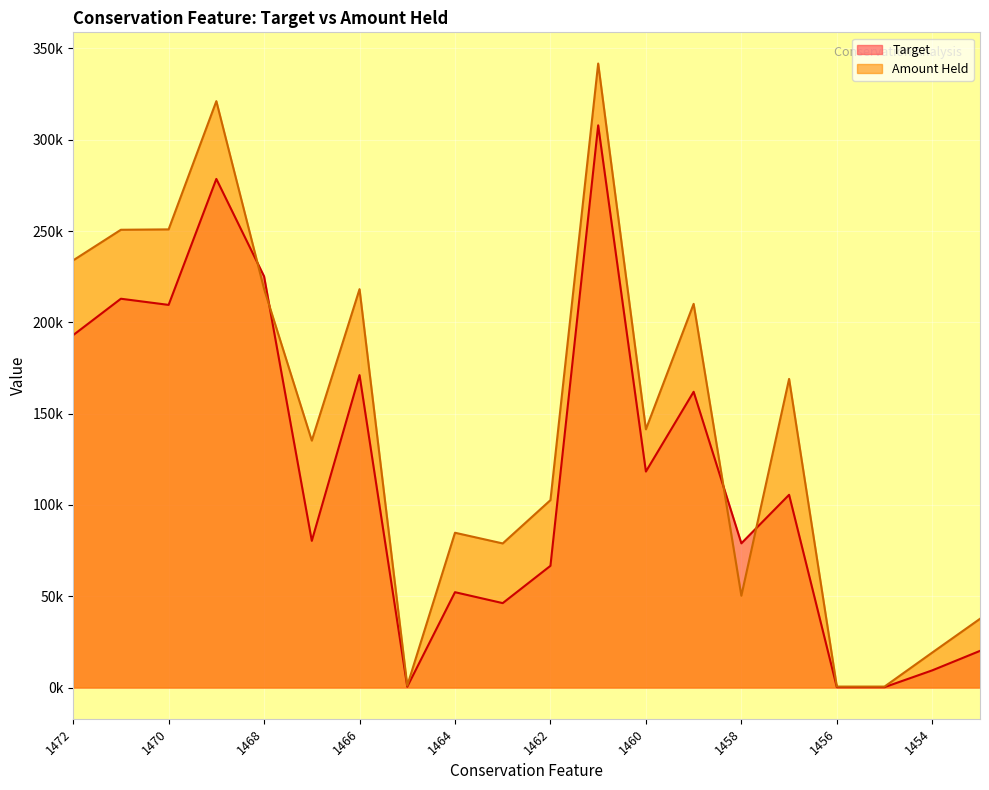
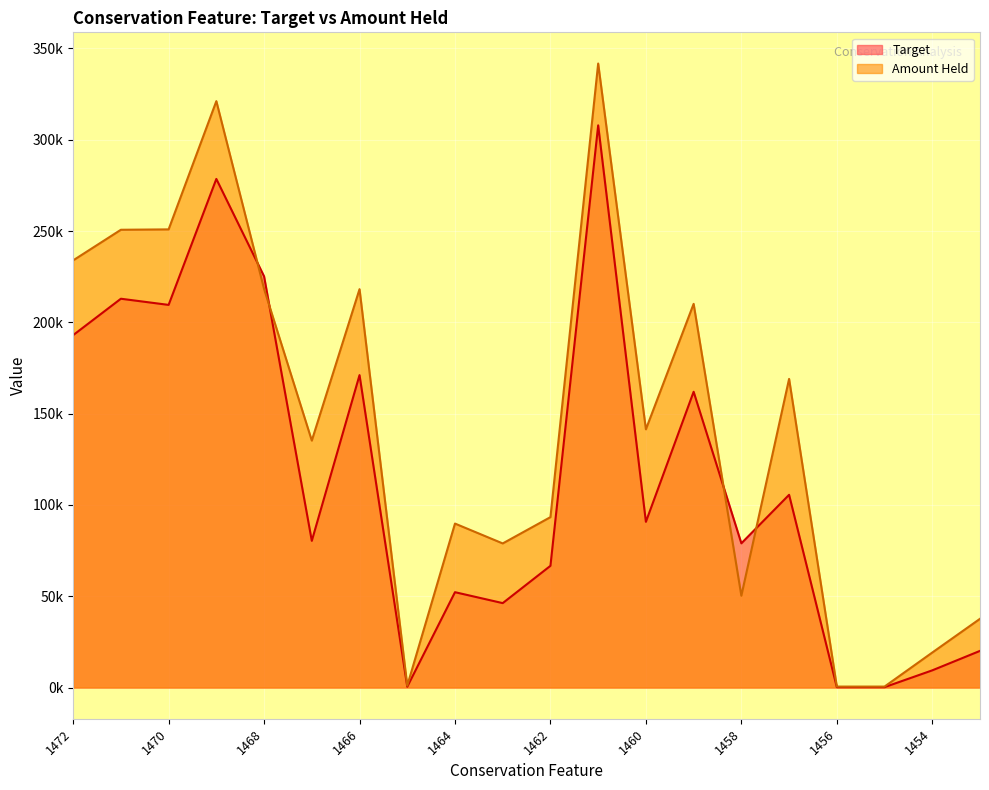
  {
    "Target": {
      "1472": 193000,
      "1470": 210000,
      "1468": 225000,
      "1466": 171000,
      "1464": 52000,
      "1462": 67000,
-     "1460": 118000,
+     "1460": 91000,
      "1458": 79000,
      "1454": 9000
    },
    "Amount Held": {
      "1472": 234000,
      "1470": 251000,
      "1468": 218000,
      "1466": 218000,
-     "1464": 85000,
-     "1462": 103000,
+     "1464": 90000,
+     "1462": 93000,
      "1460": 141000,
      "1458": 50000,
      "1454": 19000
    }
  }
